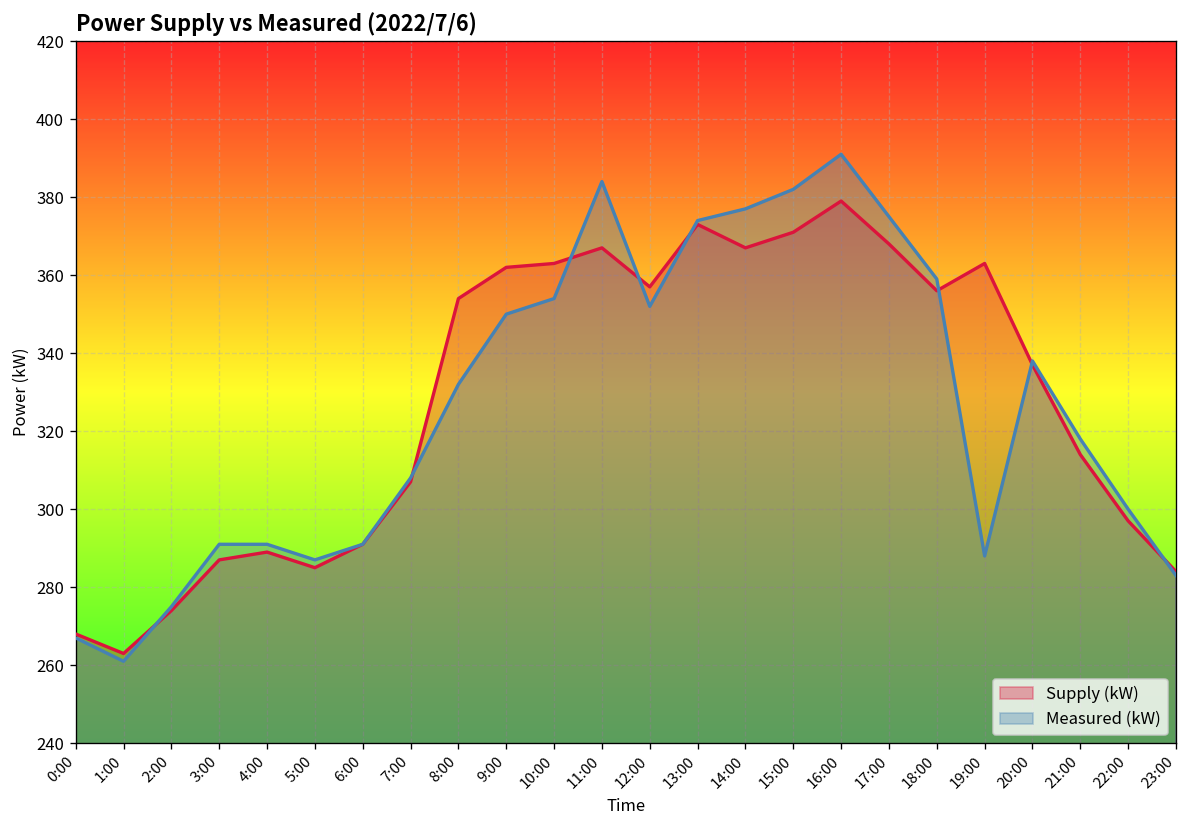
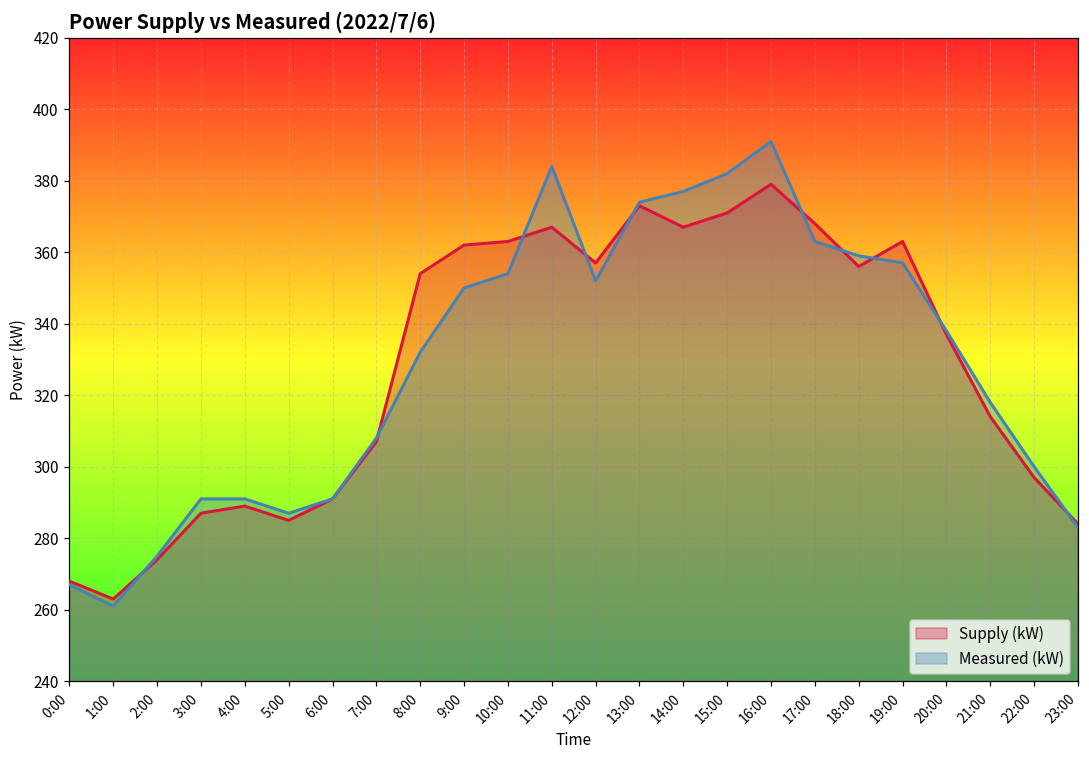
  {
    "Supply (kW)": {
      "0:00": 268,
      "1:00": 263,
      "2:00": 274,
      "3:00": 287,
      "4:00": 289,
      "5:00": 285,
      "7:00": 307,
      "8:00": 354,
      "9:00": 362,
      "10:00": 363,
      "11:00": 367,
      "12:00": 357,
      "13:00": 373,
      "14:00": 367,
      "15:00": 371,
      "16:00": 379,
      "17:00": 368,
      "18:00": 356,
      "19:00": 363,
      "20:00": 337,
      "21:00": 314,
      "22:00": 297,
      "23:00": 284
    },
    "Measured (kW)": {
      "0:00": 267,
      "1:00": 261,
      "2:00": 275,
      "3:00": 291,
      "4:00": 291,
      "5:00": 287,
      "7:00": 308,
      "8:00": 332,
      "9:00": 350,
      "10:00": 354,
      "11:00": 384,
      "12:00": 352,
      "13:00": 374,
      "14:00": 377,
      "15:00": 382,
      "16:00": 391,
-     "17:00": 375,
+     "17:00": 363,
      "18:00": 359,
-     "19:00": 288,
+     "19:00": 357,
      "20:00": 338,
      "21:00": 318,
      "22:00": 300,
      "23:00": 283
    }
  }
